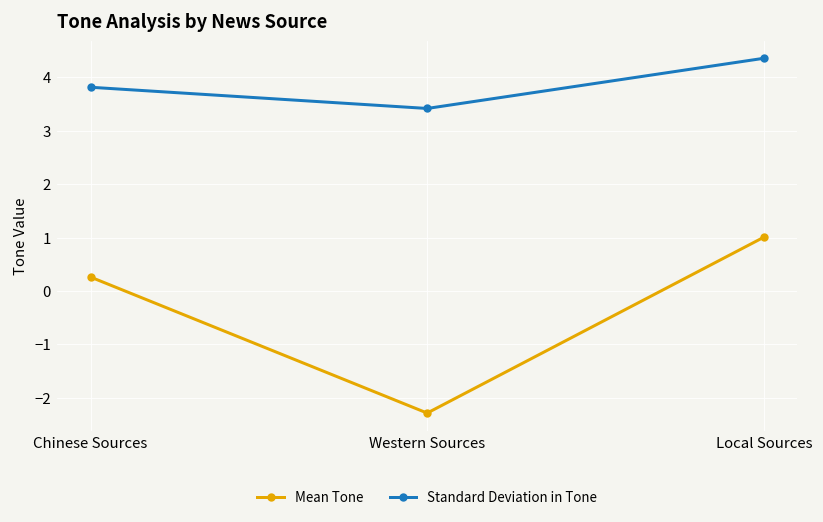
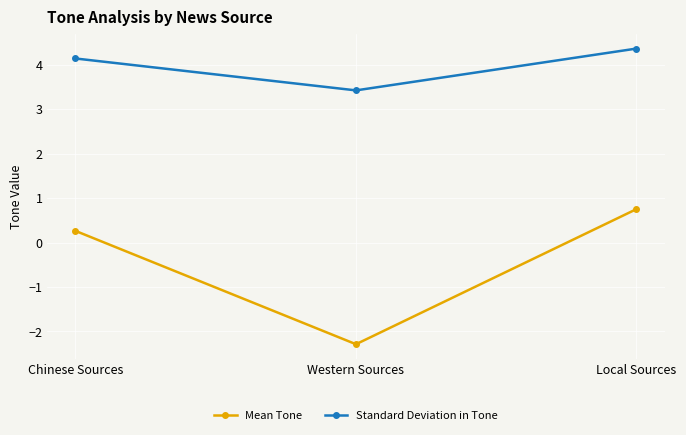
  {
    "Mean Tone": {
      "Chinese Sources": 0.3,
      "Western Sources": -2.3,
-     "Local Sources": 1.0
+     "Local Sources": 0.8
    },
    "Standard Deviation in Tone": {
-     "Chinese Sources": 3.8,
+     "Chinese Sources": 4.1,
      "Western Sources": 3.4,
      "Local Sources": 4.4
    }
  }
